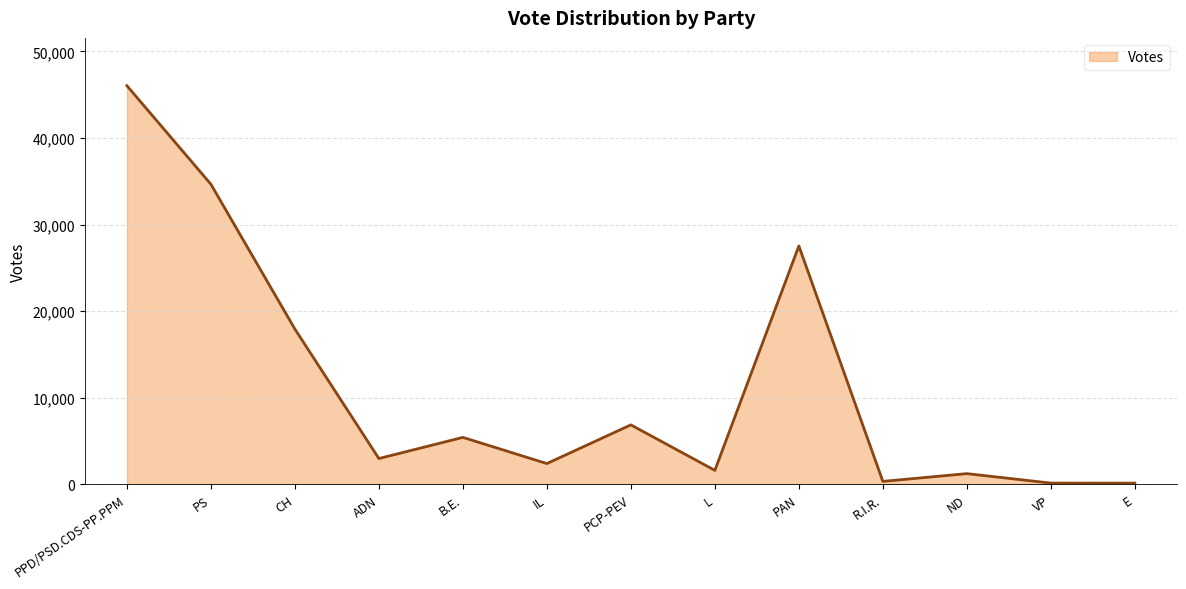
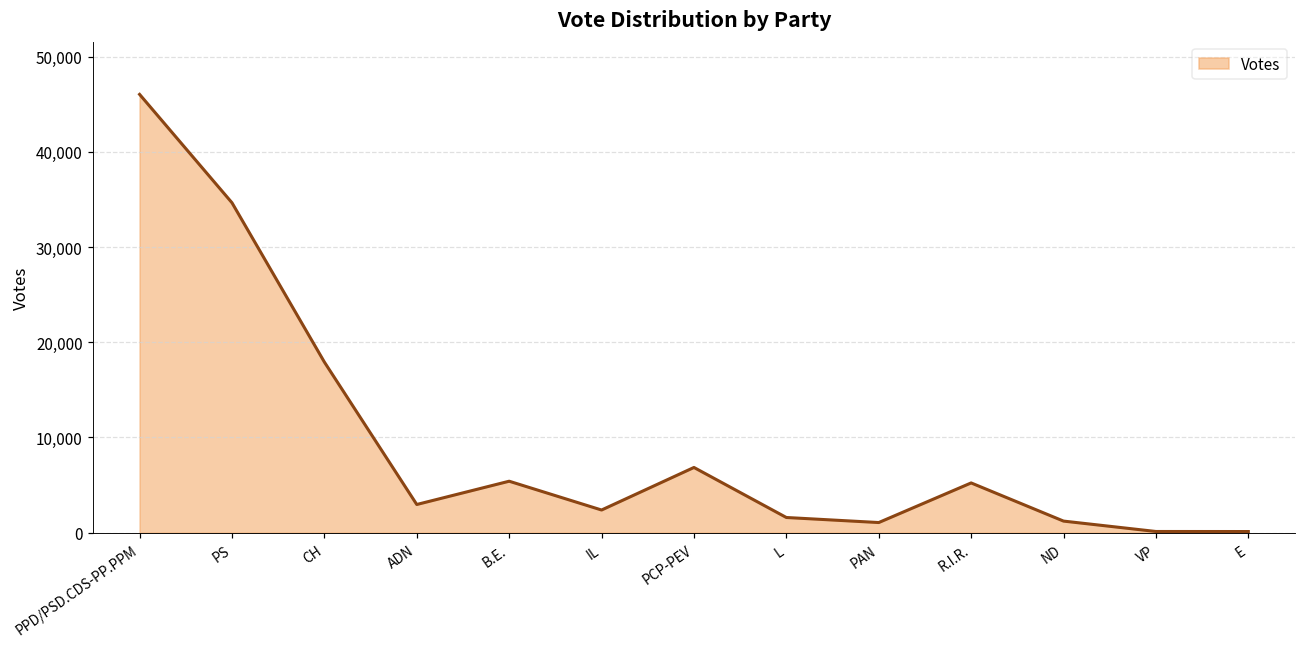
  {
    "PPD/PSD.CDS-PP.PPM": "46,000",
    "PS": "35,000",
    "CH": "18,000",
    "ADN": "3,000",
    "B.E.": "5,000",
    "IL": "2,000",
    "PCP-PEV": "7,000",
    "L": "2,000",
-   "PAN": "28,000",
-   "R.I.R.": "0",
+   "PAN": "1,000",
+   "R.I.R.": "5,000",
    "ND": "1,000",
    "VP": "0",
    "E": "0"
  }
